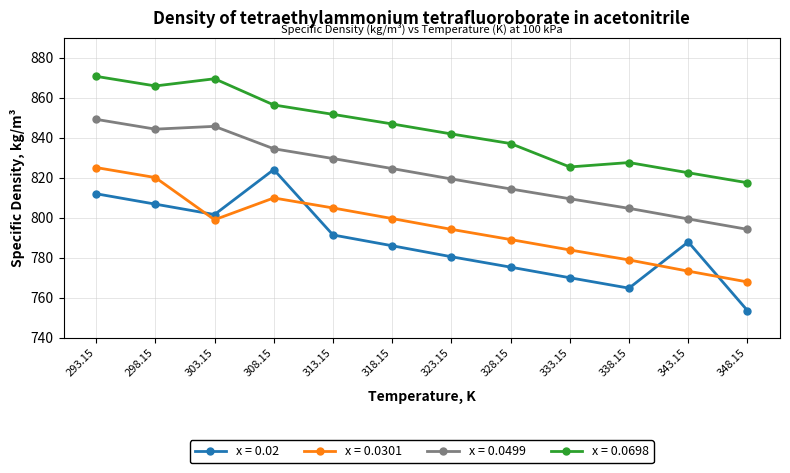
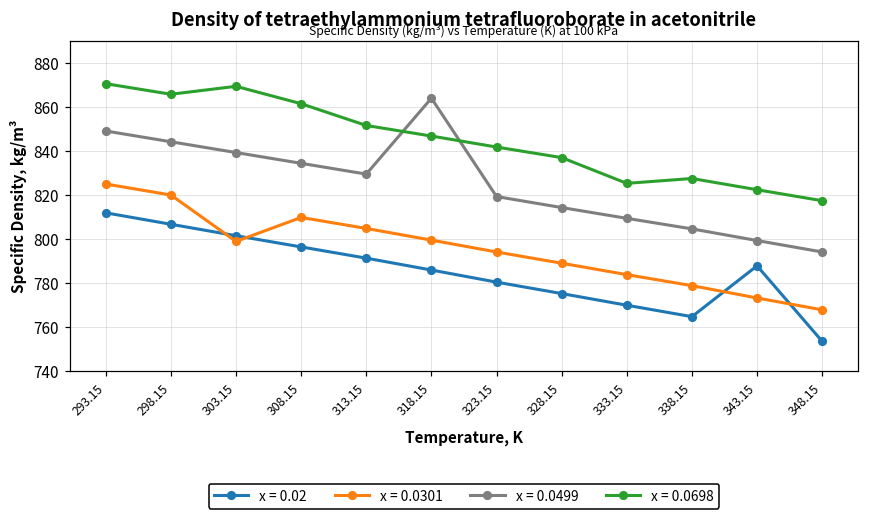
  {
    "x = 0.02": {
      "293.15": 812,
      "298.15": 807,
      "303.15": 802,
-     "308.15": 824,
+     "308.15": 797,
      "313.15": 791,
      "318.15": 786,
      "323.15": 781,
      "328.15": 775,
      "333.15": 770,
      "338.15": 765,
      "343.15": 788,
      "348.15": 754
    },
    "x = 0.0301": {
      "293.15": 825,
      "298.15": 820,
      "303.15": 799,
      "308.15": 810,
      "313.15": 805,
      "318.15": 800,
      "323.15": 794,
      "328.15": 789,
      "333.15": 784,
      "338.15": 779,
      "343.15": 773,
      "348.15": 768
    },
    "x = 0.0499": {
      "293.15": 849,
      "298.15": 844,
-     "303.15": 846,
+     "303.15": 839,
      "308.15": 835,
      "313.15": 830,
-     "318.15": 825,
+     "318.15": 864,
      "323.15": 819,
      "328.15": 814,
      "333.15": 810,
      "338.15": 805,
      "343.15": 799,
      "348.15": 794
    },
    "x = 0.0698": {
      "293.15": 871,
      "298.15": 866,
      "303.15": 870,
-     "308.15": 856,
+     "308.15": 862,
      "313.15": 852,
      "318.15": 847,
      "323.15": 842,
      "328.15": 837,
      "333.15": 825,
      "338.15": 828,
      "343.15": 823,
      "348.15": 818
    }
  }
